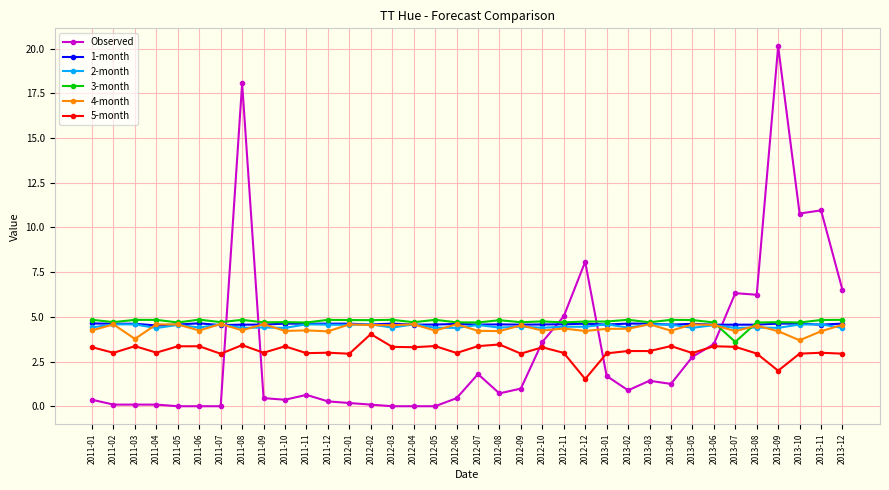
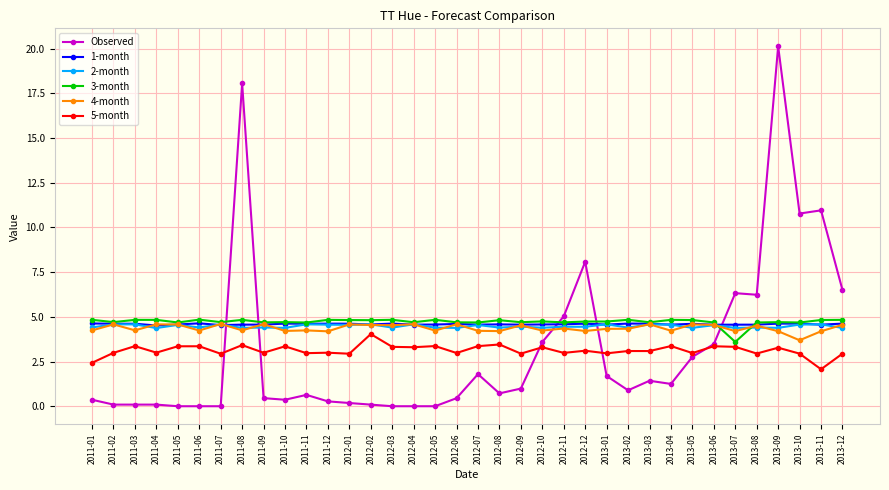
  {
    "Observed": {
      "2011-01": 0.4,
      "2011-02": 0.1,
      "2011-03": 0.1,
      "2011-04": 0.1,
      "2011-05": 0.0,
      "2011-06": 0.0,
      "2011-07": 0.0,
      "2011-08": 18.1,
      "2011-09": 0.5,
      "2011-10": 0.4,
      "2011-11": 0.6,
      "2011-12": 0.3,
      "2012-01": 0.2,
      "2012-02": 0.1,
      "2012-03": 0.0,
      "2012-04": 0.0,
      "2012-05": 0.0,
      "2012-06": 0.4,
      "2012-07": 1.8,
      "2012-08": 0.7,
      "2012-09": 1.0,
      "2012-10": 3.6,
      "2012-11": 5.0,
      "2012-12": 8.1,
      "2013-01": 1.7,
      "2013-02": 0.9,
      "2013-03": 1.4,
      "2013-04": 1.2,
      "2013-05": 2.8,
      "2013-07": 6.3,
      "2013-08": 6.2,
      "2013-09": 20.1,
      "2013-10": 10.8,
      "2013-11": 11.0,
      "2013-12": 6.5
    },
    "1-month": {
      "2011-01": 4.6,
      "2011-06": 4.6,
      "2011-08": 4.6,
      "2012-05": 4.6,
      "2012-08": 4.6,
      "2012-10": 4.6,
      "2013-02": 4.6,
      "2013-07": 4.6
    },
    "2-month": {
      "2011-01": 4.4,
      "2011-04": 4.4,
      "2011-06": 4.4,
      "2011-09": 4.4,
      "2011-10": 4.4,
      "2012-05": 4.4,
      "2012-06": 4.4,
      "2012-08": 4.4,
      "2012-10": 4.4,
      "2012-12": 4.4,
      "2013-05": 4.4,
      "2013-07": 4.4,
      "2013-09": 4.4,
      "2013-12": 4.4
    },
    "3-month": {
      "2011-01": 4.8,
      "2011-03": 4.8,
      "2011-04": 4.8,
      "2011-06": 4.8,
      "2011-08": 4.8,
      "2011-12": 4.8,
      "2012-01": 4.8,
      "2012-02": 4.8,
      "2012-03": 4.8,
      "2012-05": 4.8,
      "2012-08": 4.8,
      "2012-10": 4.7,
      "2013-01": 4.7,
      "2013-02": 4.8,
      "2013-04": 4.8,
      "2013-05": 4.8,
      "2013-07": 3.6,
      "2013-11": 4.8,
      "2013-12": 4.8
    },
    "4-month": {
      "2011-01": 4.2,
-     "2011-03": 3.8,
+     "2011-03": 4.2,
      "2011-06": 4.2,
      "2011-10": 4.2,
      "2011-11": 4.2,
      "2011-12": 4.2,
      "2012-05": 4.2,
      "2012-07": 4.2,
      "2012-08": 4.2,
      "2012-10": 4.2,
      "2012-12": 4.2,
      "2013-01": 4.3,
      "2013-04": 4.2,
      "2013-07": 4.2,
      "2013-09": 4.2,
      "2013-10": 3.7,
      "2013-11": 4.2
    },
    "5-month": {
-     "2011-01": 3.3,
+     "2011-01": 2.4,
      "2011-02": 3.0,
      "2011-03": 3.4,
      "2011-04": 3.0,
      "2011-05": 3.4,
      "2011-06": 3.4,
      "2011-07": 2.9,
      "2011-08": 3.4,
      "2011-09": 3.0,
      "2011-10": 3.4,
      "2011-11": 3.0,
      "2011-12": 3.0,
      "2012-01": 2.9,
      "2012-02": 4.0,
      "2012-03": 3.3,
      "2012-04": 3.3,
      "2012-05": 3.4,
      "2012-06": 3.0,
      "2012-07": 3.4,
      "2012-08": 3.5,
      "2012-09": 2.9,
      "2012-10": 3.3,
      "2012-11": 3.0,
-     "2012-12": 1.5,
+     "2012-12": 3.1,
      "2013-01": 3.0,
      "2013-02": 3.1,
      "2013-03": 3.1,
      "2013-04": 3.4,
      "2013-05": 3.0,
      "2013-07": 3.3,
      "2013-08": 2.9,
-     "2013-09": 2.0,
+     "2013-09": 3.3,
      "2013-10": 2.9,
-     "2013-11": 3.0,
+     "2013-11": 2.1,
      "2013-12": 2.9
    }
  }
